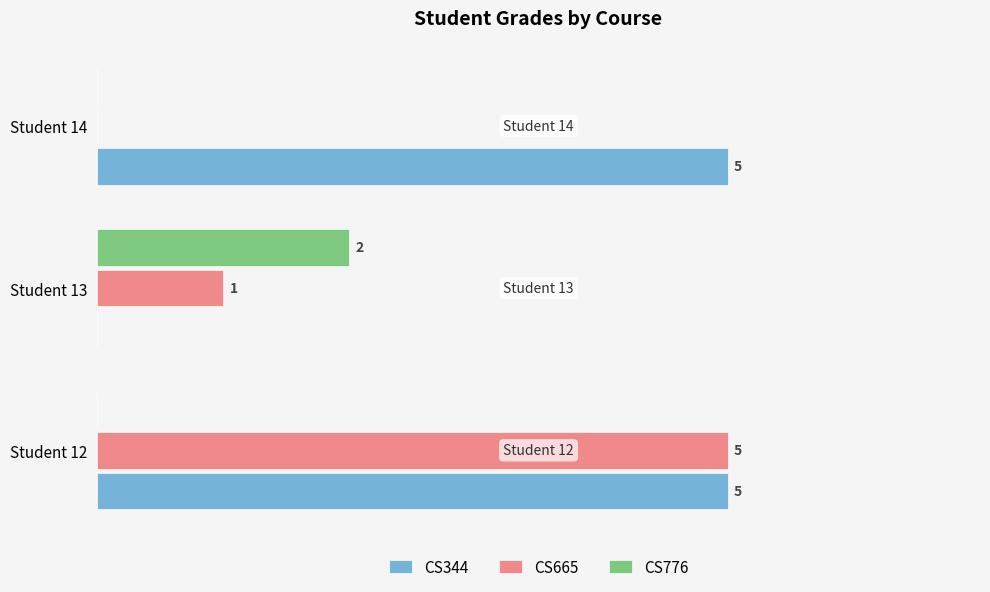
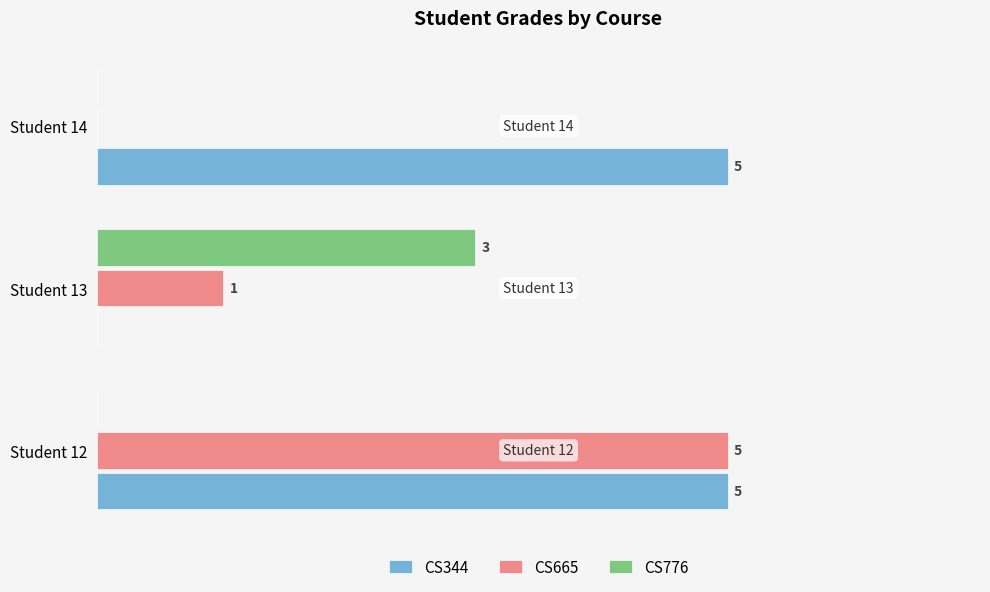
  {
    "CS344": {
      "Student 14": 5,
      "Student 12": 5
    },
    "CS665": {
      "Student 13": 1,
      "Student 12": 5
    },
    "CS776": {
-     "Student 13": 2
+     "Student 13": 3
    }
  }
